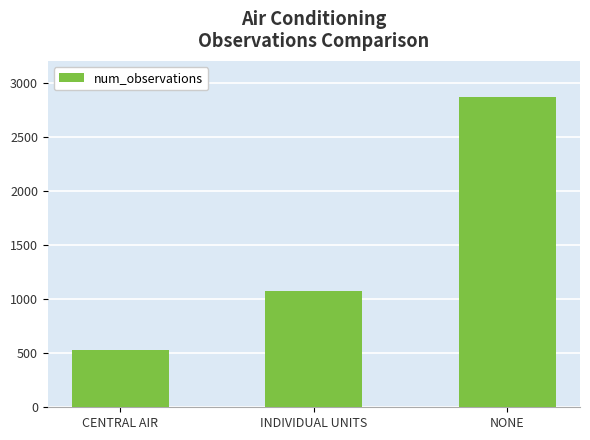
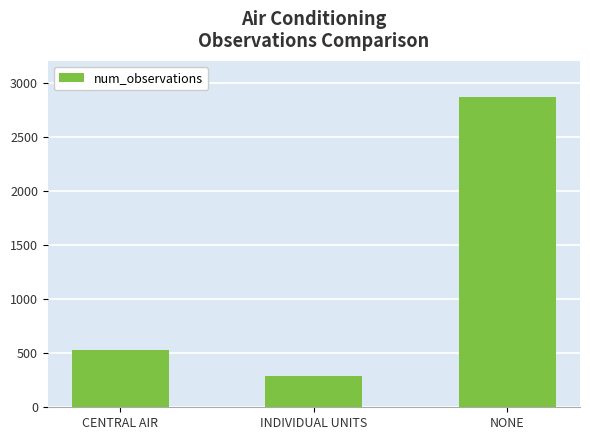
  {
    "CENTRAL AIR": 530,
-   "INDIVIDUAL UNITS": 1080,
+   "INDIVIDUAL UNITS": 290,
    "NONE": 2870
  }
